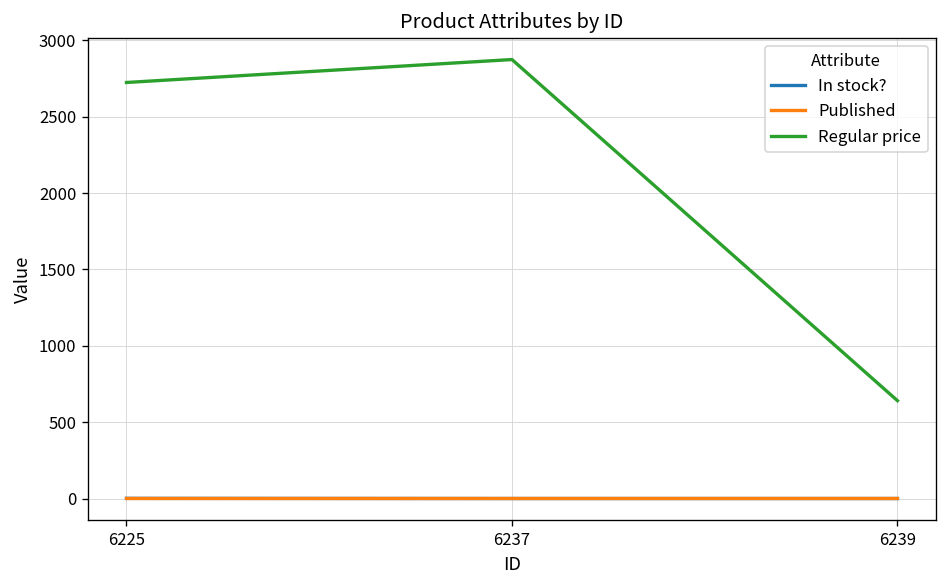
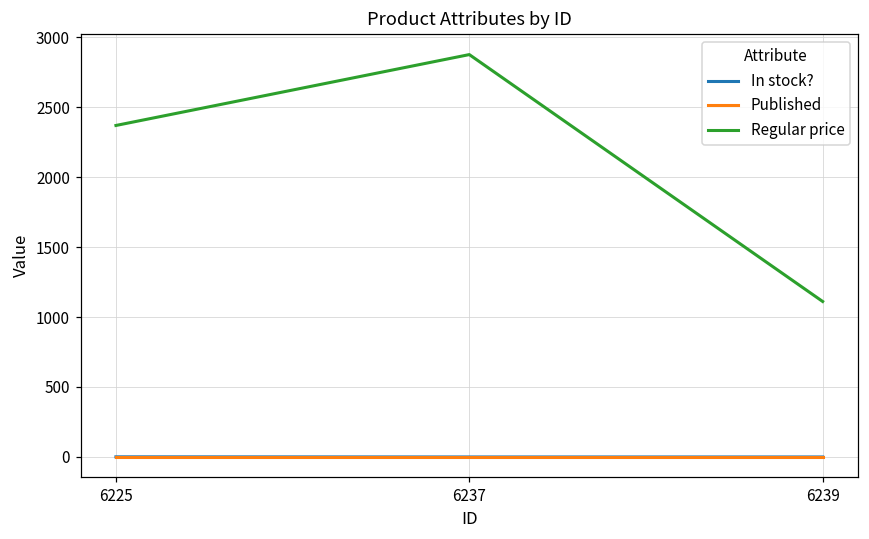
  {
    "Published": {
      "6225": 0,
      "6237": 0,
      "6239": 0
    },
    "Regular price": {
-     "6225": 2720,
+     "6225": 2370,
      "6237": 2880,
-     "6239": 640
+     "6239": 1110
    }
  }
